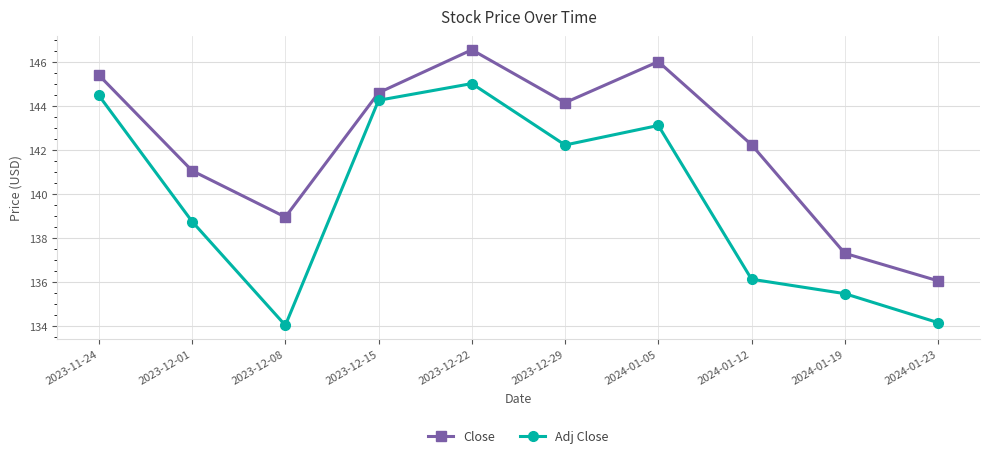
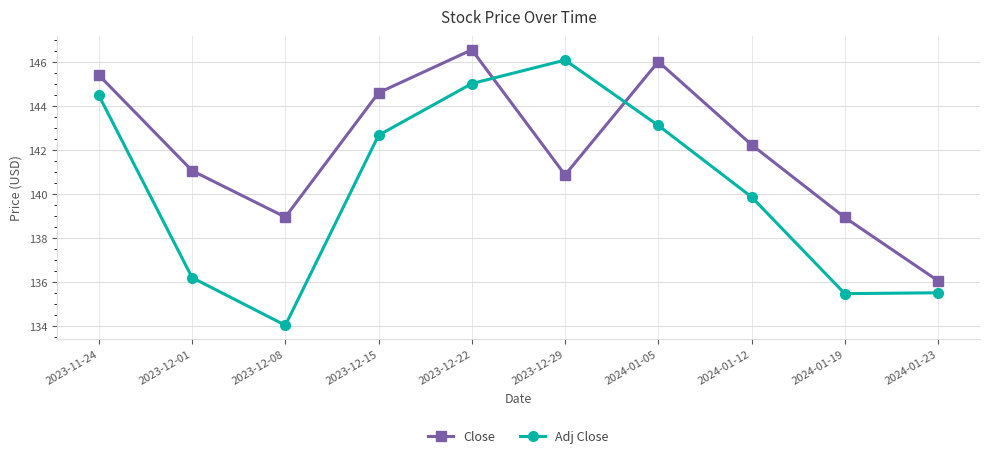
  {
    "Close": {
      "2023-11-24": 145.4,
      "2023-12-01": 141.1,
      "2023-12-08": 139.0,
      "2023-12-15": 144.6,
      "2023-12-22": 146.6,
-     "2023-12-29": 144.2,
+     "2023-12-29": 140.9,
      "2024-01-05": 146.0,
      "2024-01-12": 142.2,
-     "2024-01-19": 137.3,
+     "2024-01-19": 138.9,
      "2024-01-23": 136.1
    },
    "Adj Close": {
      "2023-11-24": 144.5,
-     "2023-12-01": 138.8,
+     "2023-12-01": 136.2,
      "2023-12-08": 134.1,
-     "2023-12-15": 144.3,
+     "2023-12-15": 142.7,
      "2023-12-22": 145.0,
-     "2023-12-29": 142.2,
+     "2023-12-29": 146.1,
      "2024-01-05": 143.1,
-     "2024-01-12": 136.1,
+     "2024-01-12": 139.9,
      "2024-01-19": 135.5,
-     "2024-01-23": 134.2
+     "2024-01-23": 135.5
    }
  }
